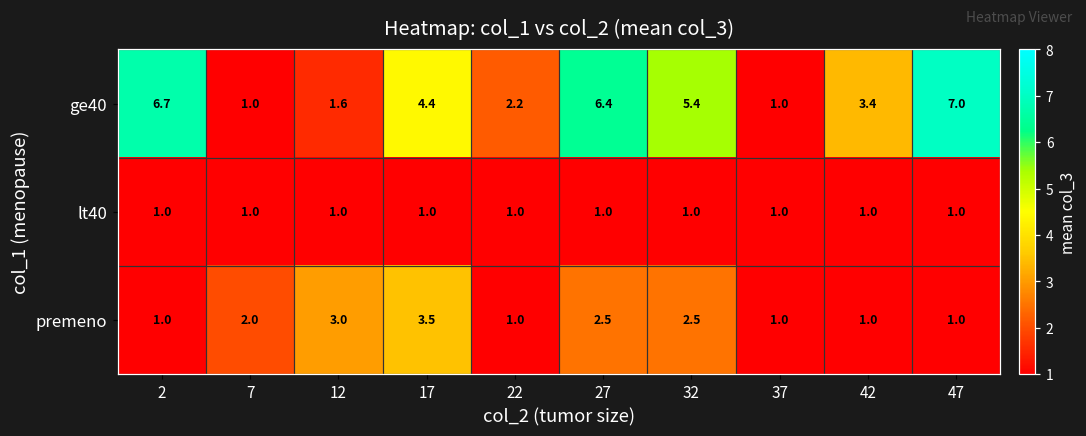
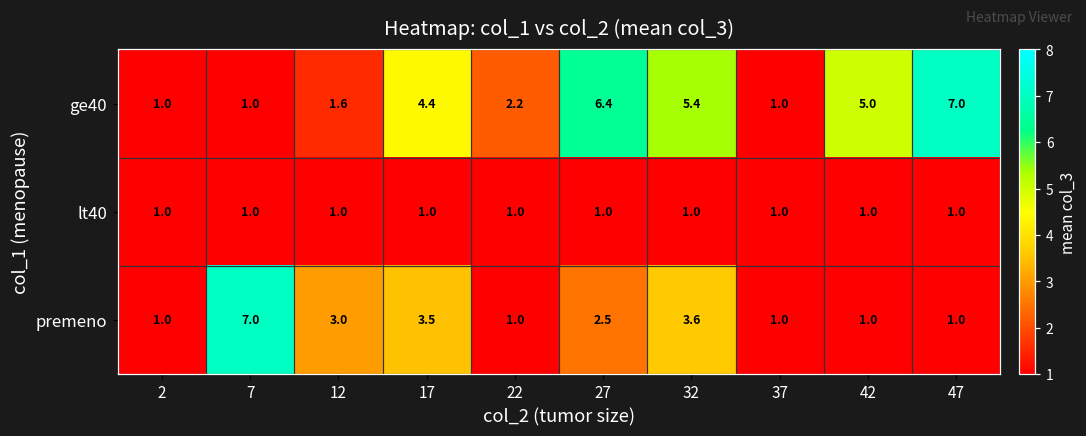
  {
    "ge40": {
-     "2": 6.7,
+     "2": 1.0,
      "7": 1.0,
      "12": 1.6,
      "17": 4.4,
      "22": 2.2,
      "27": 6.4,
      "32": 5.4,
      "37": 1.0,
-     "42": 3.4,
+     "42": 5.0,
      "47": 7.0
    },
    "lt40": {
      "2": 1.0,
      "7": 1.0,
      "12": 1.0,
      "17": 1.0,
      "22": 1.0,
      "27": 1.0,
      "32": 1.0,
      "37": 1.0,
      "42": 1.0,
      "47": 1.0
    },
    "premeno": {
      "2": 1.0,
-     "7": 2.0,
+     "7": 7.0,
      "12": 3.0,
      "17": 3.5,
      "22": 1.0,
      "27": 2.5,
-     "32": 2.5,
+     "32": 3.6,
      "37": 1.0,
      "42": 1.0,
      "47": 1.0
    }
  }
